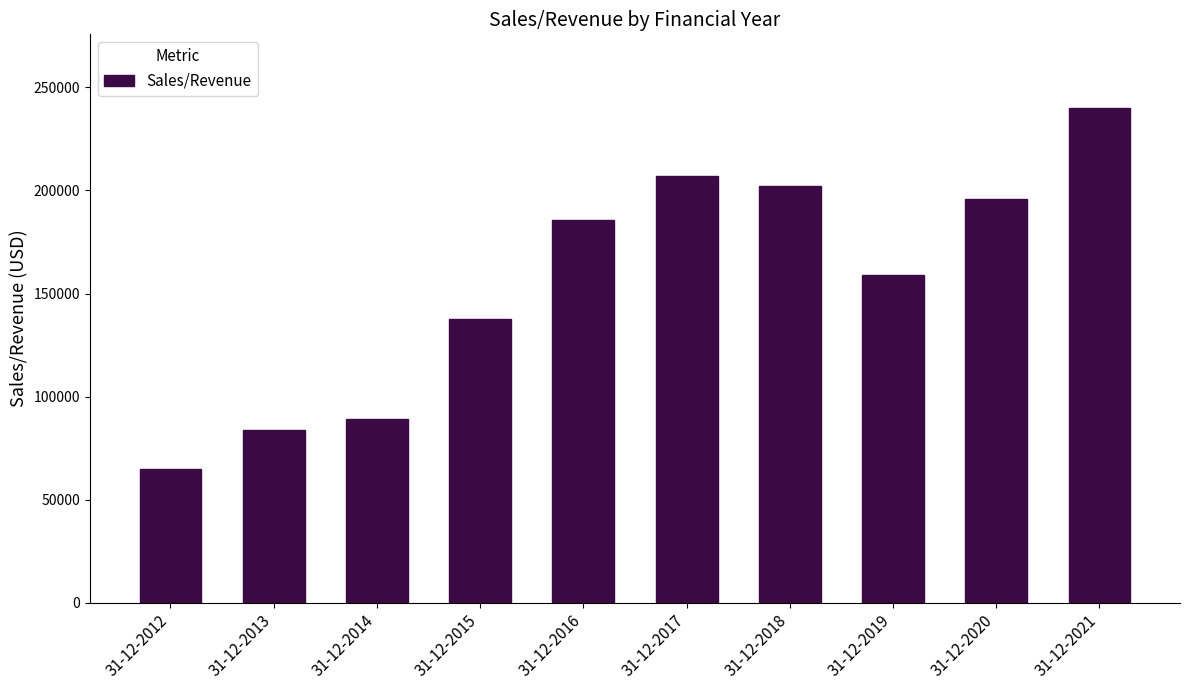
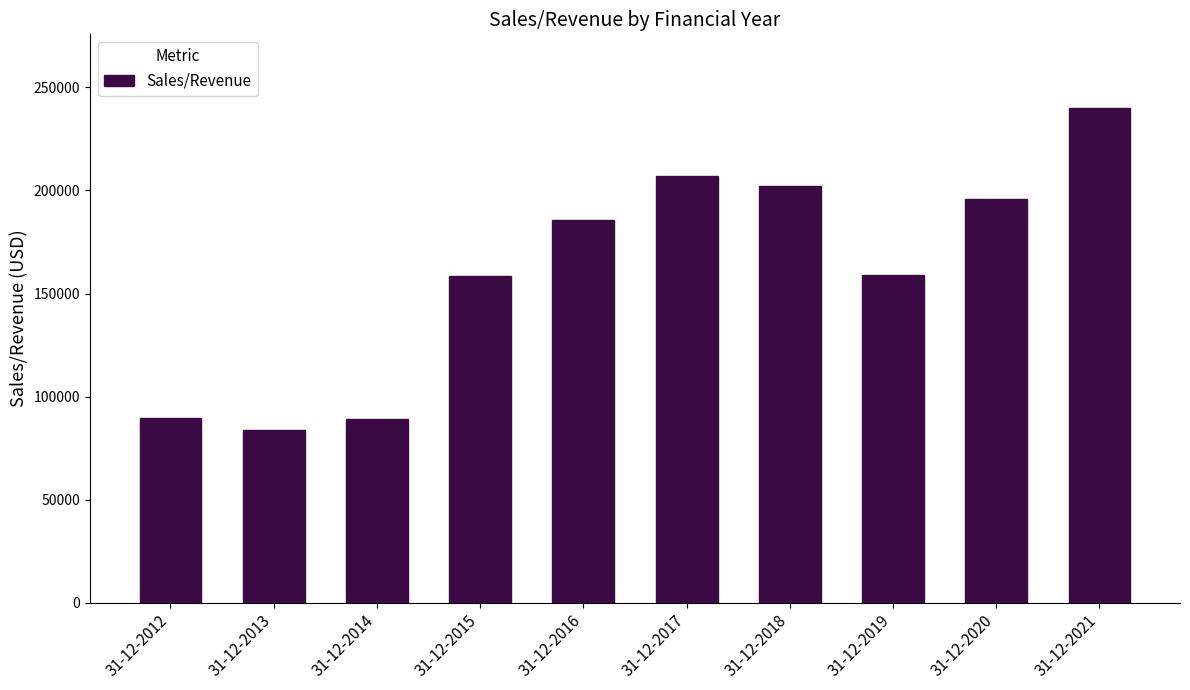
  {
-   "31-12-2012": 65000,
+   "31-12-2012": 90000,
    "31-12-2013": 84000,
    "31-12-2014": 89000,
-   "31-12-2015": 137000,
+   "31-12-2015": 158000,
    "31-12-2016": 186000,
    "31-12-2017": 207000,
    "31-12-2018": 202000,
    "31-12-2019": 159000,
    "31-12-2020": 196000,
    "31-12-2021": 240000
  }
